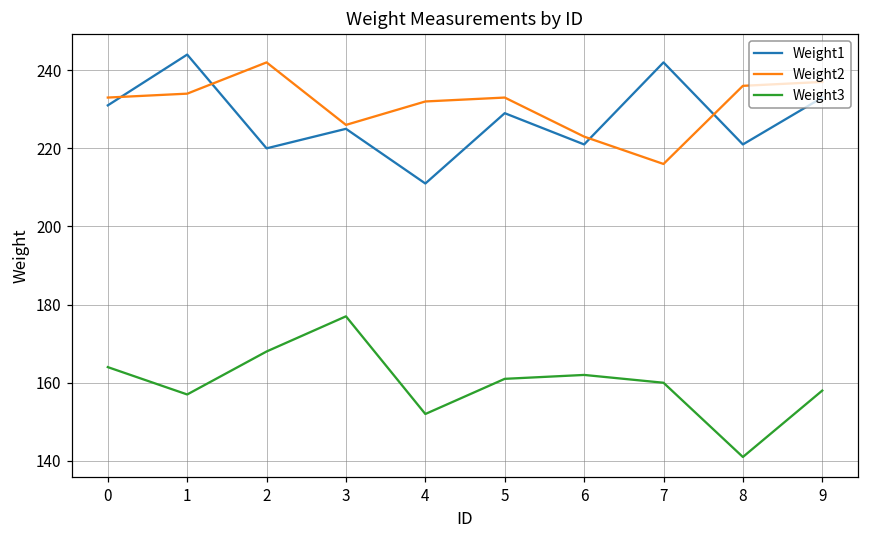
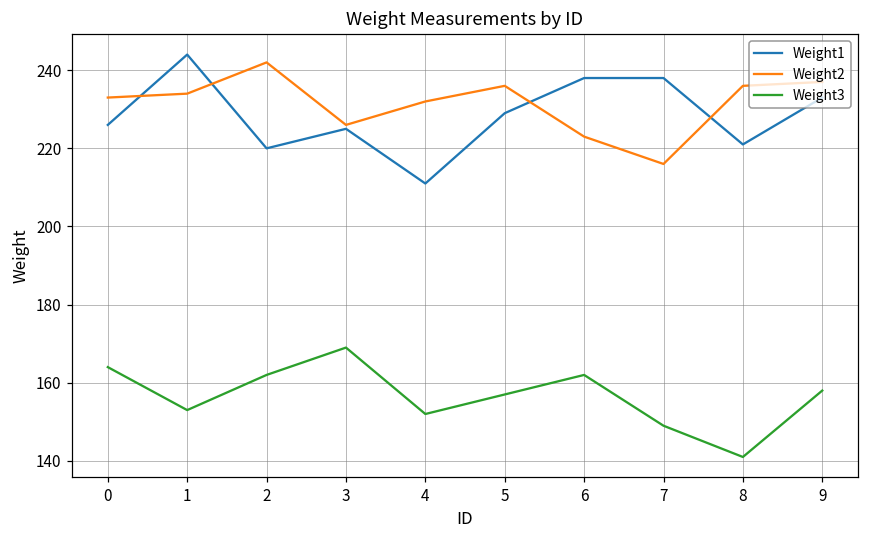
  {
    "Weight1": {
-     "0": 231,
+     "0": 226,
      "1": 244,
      "2": 220,
      "3": 225,
      "4": 211,
      "5": 229,
-     "6": 221,
-     "7": 242,
+     "6": 238,
+     "7": 238,
      "8": 221
    },
    "Weight2": {
      "0": 233,
      "1": 234,
      "2": 242,
      "3": 226,
      "4": 232,
-     "5": 233,
+     "5": 236,
      "6": 223,
      "7": 216,
      "8": 236
    },
    "Weight3": {
      "0": 164,
-     "1": 157,
-     "2": 168,
-     "3": 177,
+     "1": 153,
+     "2": 162,
+     "3": 169,
      "4": 152,
-     "5": 161,
+     "5": 157,
      "6": 162,
-     "7": 160,
+     "7": 149,
      "8": 141,
      "9": 158
    }
  }
